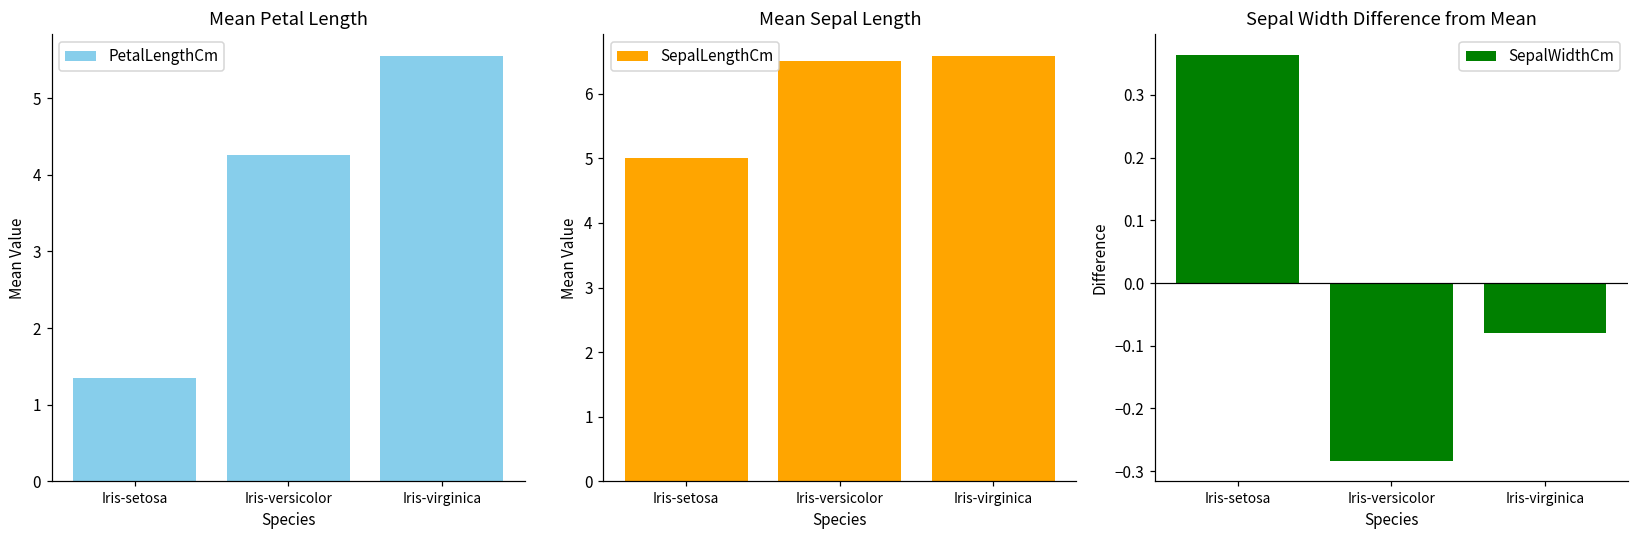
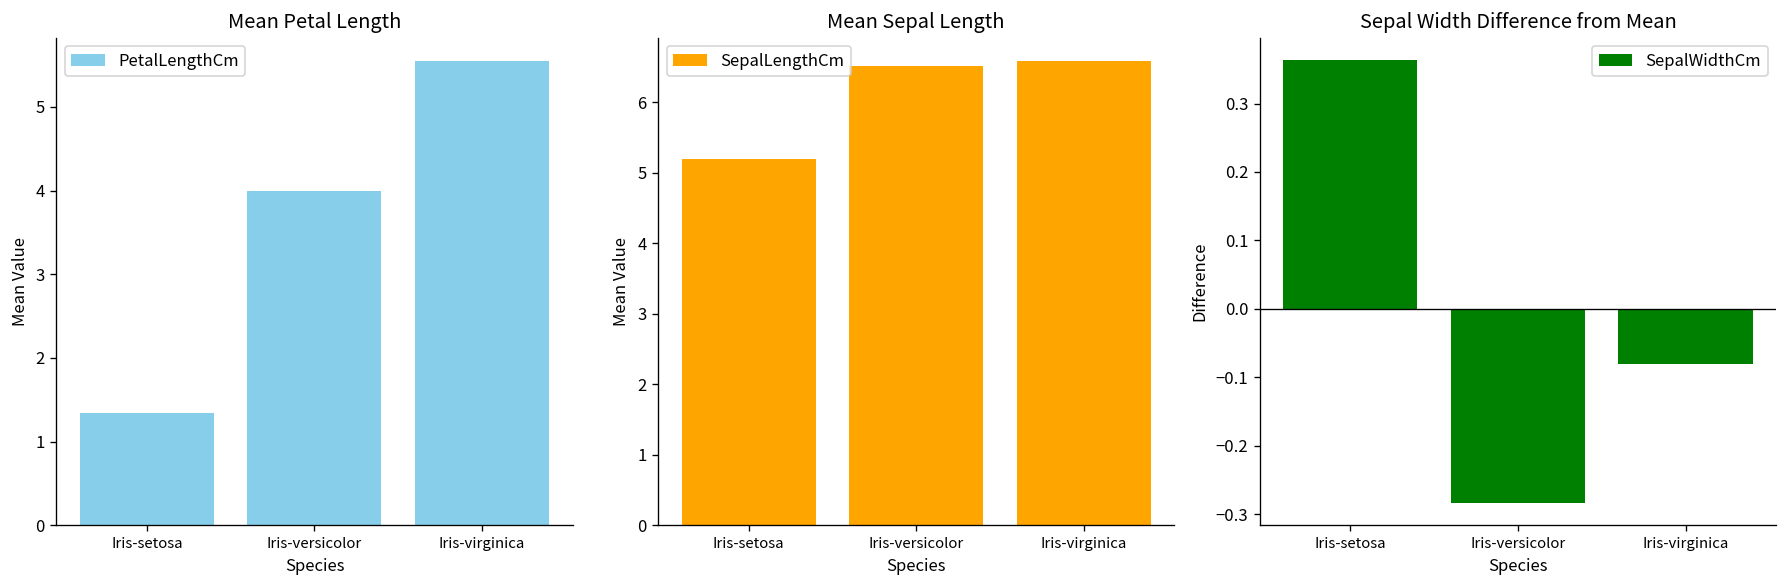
  {
    "Mean Petal Length": {
      "Iris-setosa": 1.3,
-     "Iris-versicolor": 4.3,
+     "Iris-versicolor": 4.0,
      "Iris-virginica": 5.6
    },
    "Mean Sepal Length": {
-     "Iris-setosa": 5.0,
+     "Iris-setosa": 5.2,
      "Iris-versicolor": 6.5,
      "Iris-virginica": 6.6
    },
    "Sepal Width Difference from Mean": {
      "Iris-setosa": 0.36,
      "Iris-versicolor": -0.28,
      "Iris-virginica": -0.08
    }
  }
